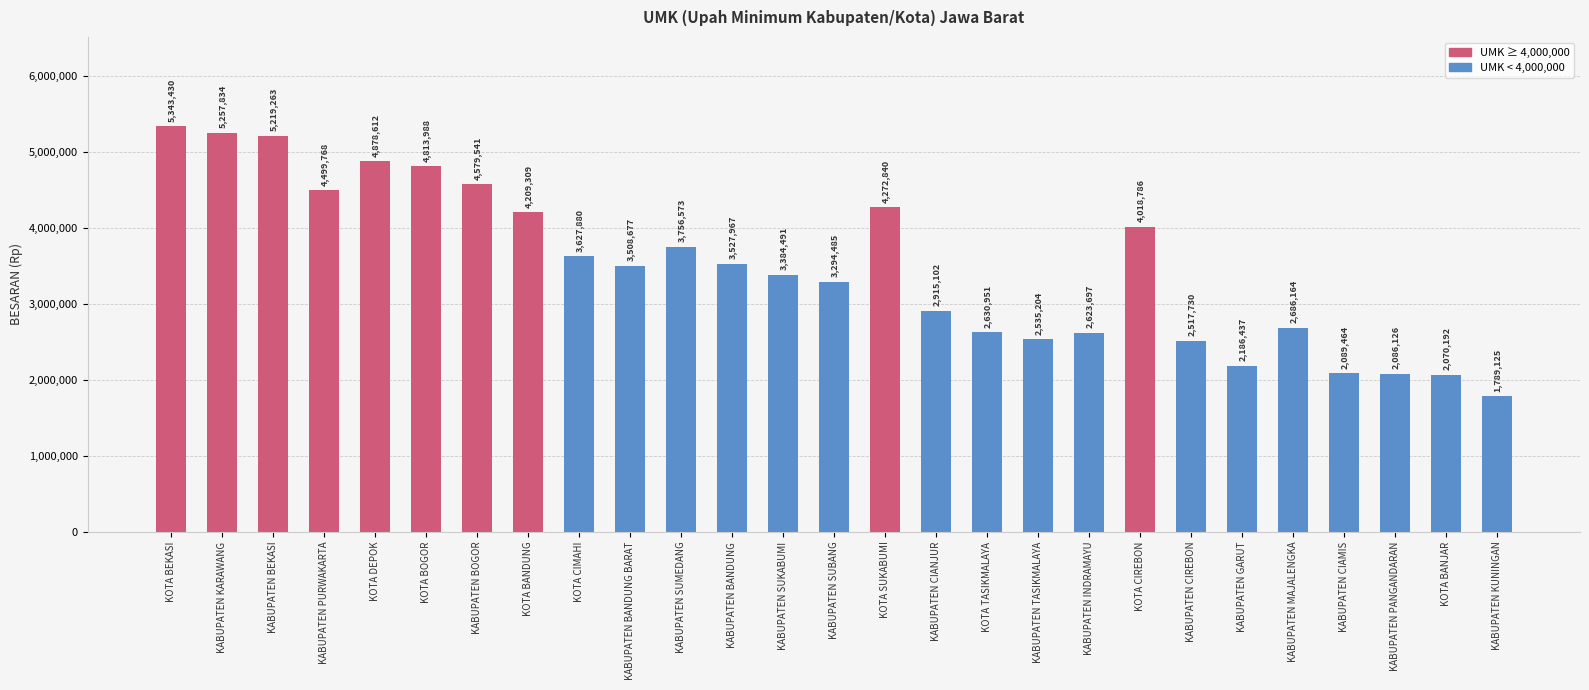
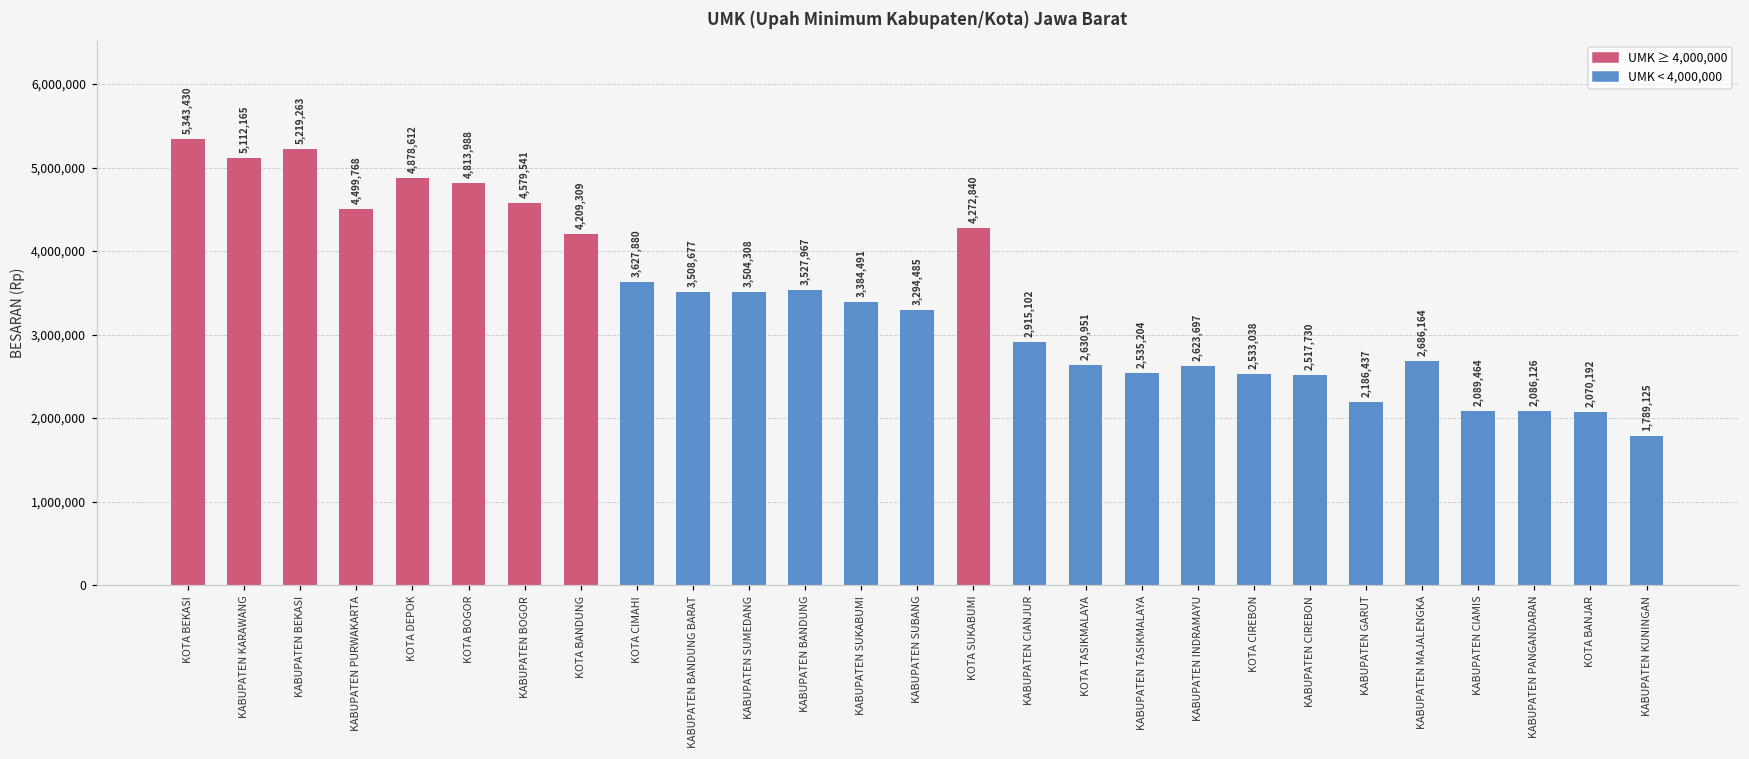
  {
    "KOTA BEKASI": "5,343,430",
-   "KABUPATEN KARAWANG": "5,257,834",
+   "KABUPATEN KARAWANG": "5,112,165",
    "KABUPATEN BEKASI": "5,219,263",
    "KABUPATEN PURWAKARTA": "4,499,768",
    "KOTA DEPOK": "4,878,612",
    "KOTA BOGOR": "4,813,988",
    "KABUPATEN BOGOR": "4,579,541",
    "KOTA BANDUNG": "4,209,309",
    "KOTA CIMAHI": "3,627,880",
    "KABUPATEN BANDUNG BARAT": "3,508,677",
-   "KABUPATEN SUMEDANG": "3,756,573",
+   "KABUPATEN SUMEDANG": "3,504,308",
    "KABUPATEN BANDUNG": "3,527,967",
    "KABUPATEN SUKABUMI": "3,384,491",
    "KABUPATEN SUBANG": "3,294,485",
    "KOTA SUKABUMI": "4,272,840",
    "KABUPATEN CIANJUR": "2,915,102",
    "KOTA TASIKMALAYA": "2,630,951",
    "KABUPATEN TASIKMALAYA": "2,535,204",
    "KABUPATEN INDRAMAYU": "2,623,697",
-   "KOTA CIREBON": "4,018,786",
+   "KOTA CIREBON": "2,533,038",
    "KABUPATEN CIREBON": "2,517,730",
    "KABUPATEN GARUT": "2,186,437",
    "KABUPATEN MAJALENGKA": "2,686,164",
    "KABUPATEN CIAMIS": "2,089,464",
    "KABUPATEN PANGANDARAN": "2,086,126",
    "KOTA BANJAR": "2,070,192",
    "KABUPATEN KUNINGAN": "1,789,125"
  }
